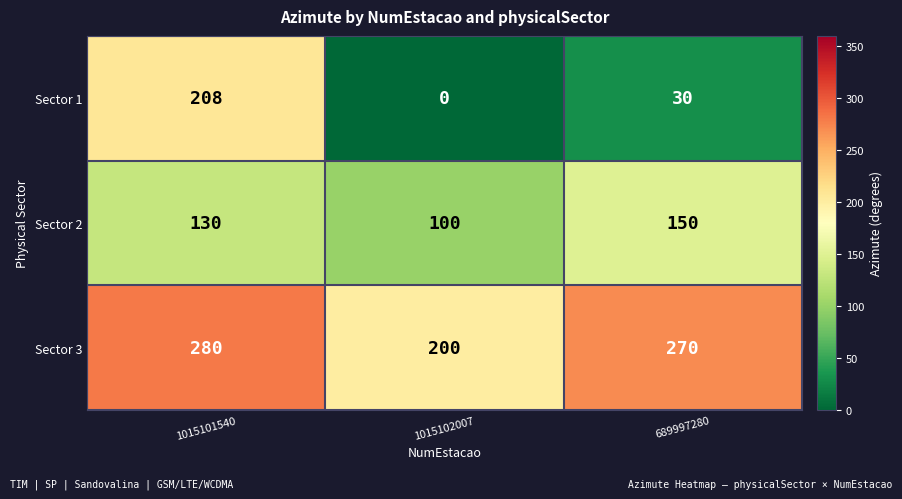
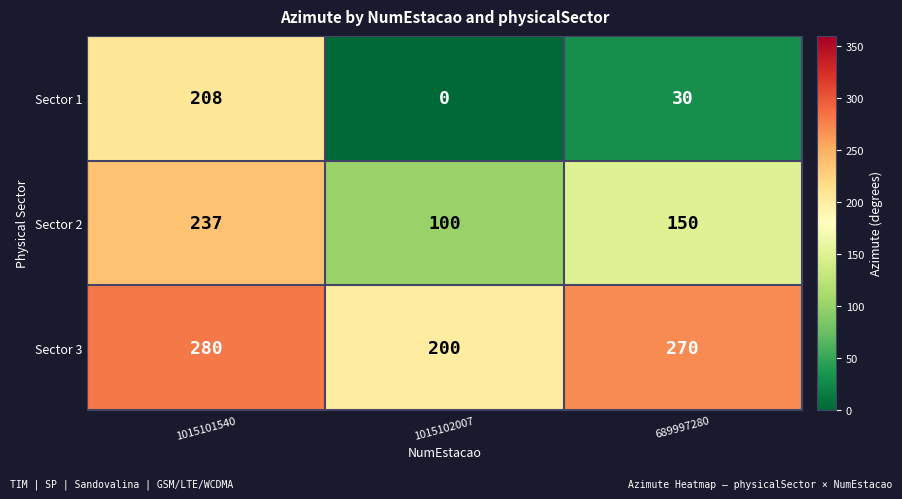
  {
    "Sector 1": {
      "1015101540": 208,
      "1015102007": 0,
      "689997280": 30
    },
    "Sector 2": {
-     "1015101540": 130,
+     "1015101540": 237,
      "1015102007": 100,
      "689997280": 150
    },
    "Sector 3": {
      "1015101540": 280,
      "1015102007": 200,
      "689997280": 270
    }
  }
